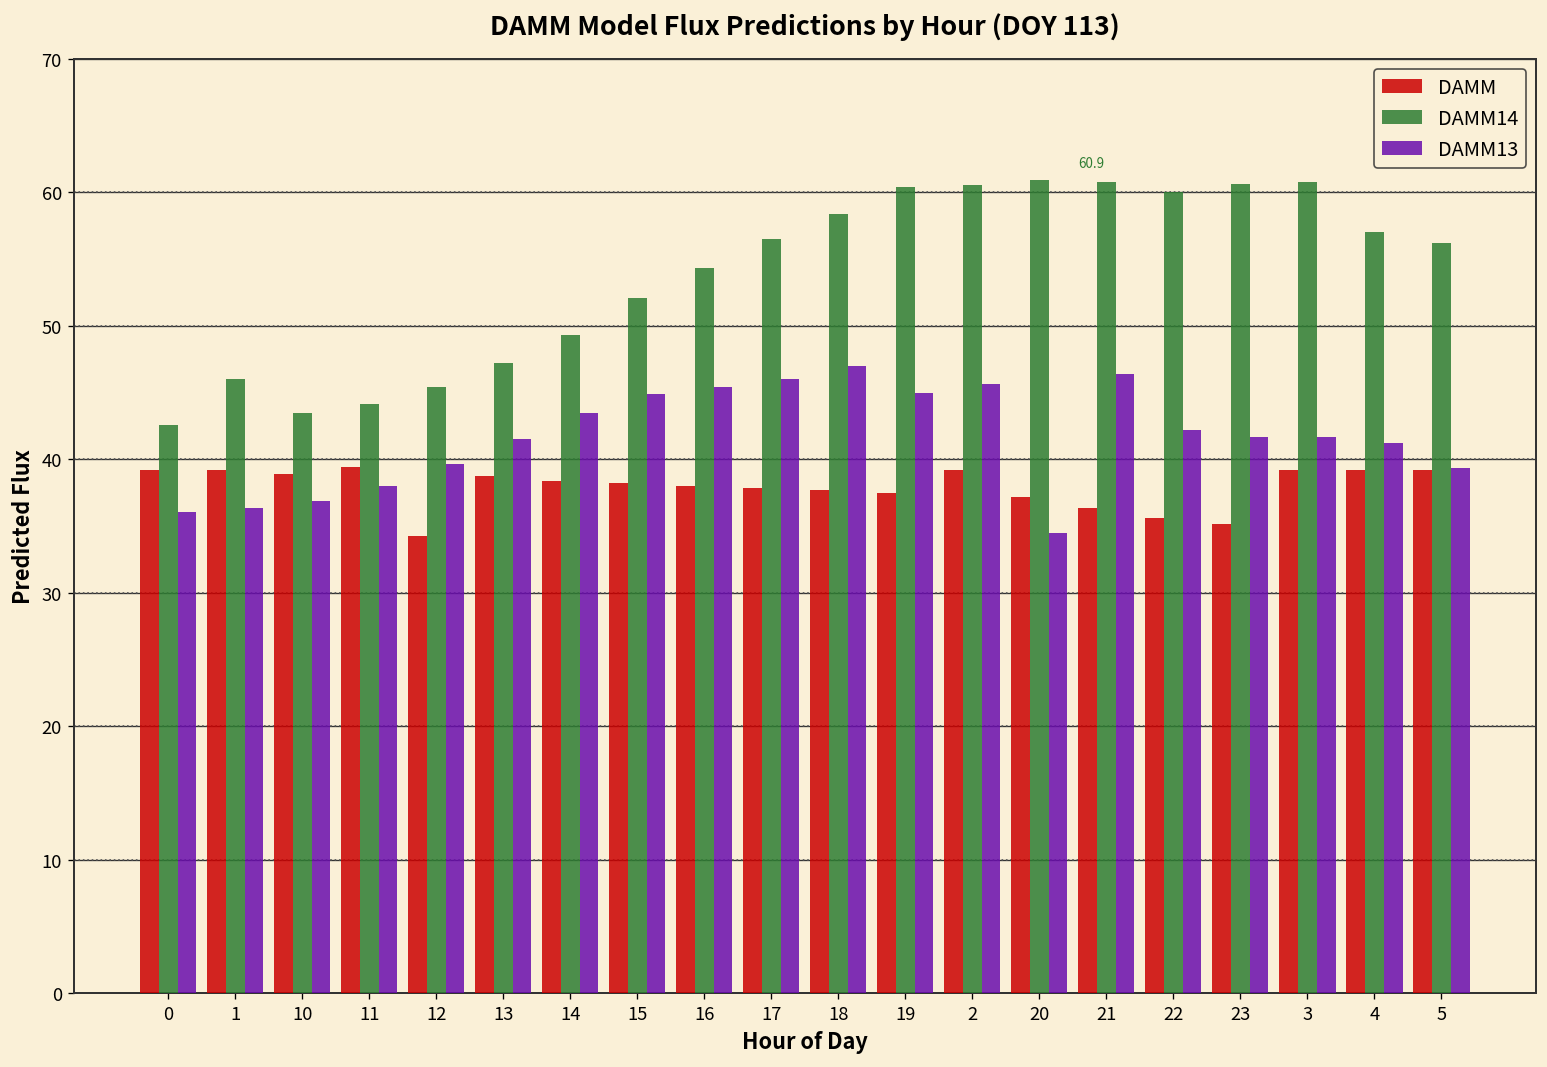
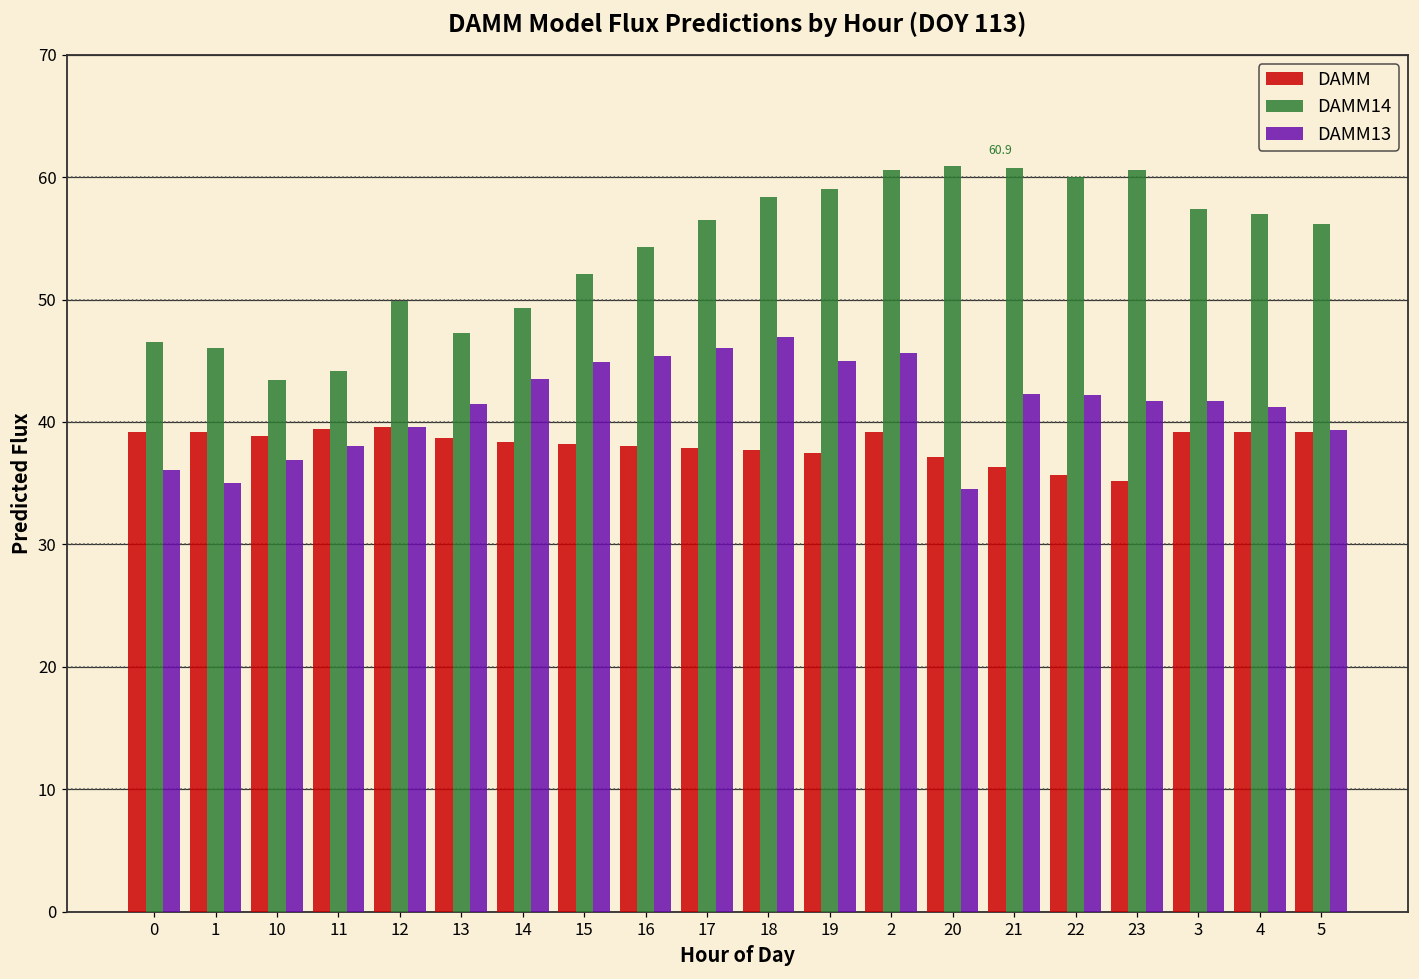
  {
    "DAMM": {
      "0": 39.2,
      "1": 39.2,
      "10": 38.9,
      "11": 39.4,
-     "12": 34.3,
+     "12": 39.6,
      "13": 38.7,
      "14": 38.4,
      "15": 38.2,
      "16": 38.0,
      "17": 37.9,
      "18": 37.7,
      "19": 37.5,
      "2": 39.2,
      "20": 37.2,
      "21": 36.3,
      "22": 35.6,
      "23": 35.2,
      "3": 39.2,
      "4": 39.2,
      "5": 39.2
    },
    "DAMM14": {
-     "0": 42.6,
+     "0": 46.5,
      "1": 46.0,
      "10": 43.4,
      "11": 44.1,
-     "12": 45.4,
+     "12": 49.9,
      "13": 47.2,
      "14": 49.3,
      "15": 52.1,
      "16": 54.3,
      "17": 56.5,
      "18": 58.4,
-     "19": 60.4,
+     "19": 59.1,
      "2": 60.6,
      "20": 60.9,
      "22": 60.0,
      "23": 60.6,
-     "3": 60.7,
+     "3": 57.4,
      "4": 57.0,
      "5": 56.2
    },
    "DAMM13": {
      "0": 36.1,
-     "1": 36.3,
+     "1": 35.0,
      "10": 36.9,
      "11": 38.0,
      "12": 39.6,
      "13": 41.5,
      "14": 43.5,
      "15": 44.9,
      "16": 45.4,
      "17": 46.0,
      "18": 47.0,
      "19": 45.0,
      "2": 45.6,
      "20": 34.5,
-     "21": 46.4,
+     "21": 42.3,
      "22": 42.2,
      "23": 41.7,
      "3": 41.7,
      "4": 41.2,
      "5": 39.3
    }
  }
